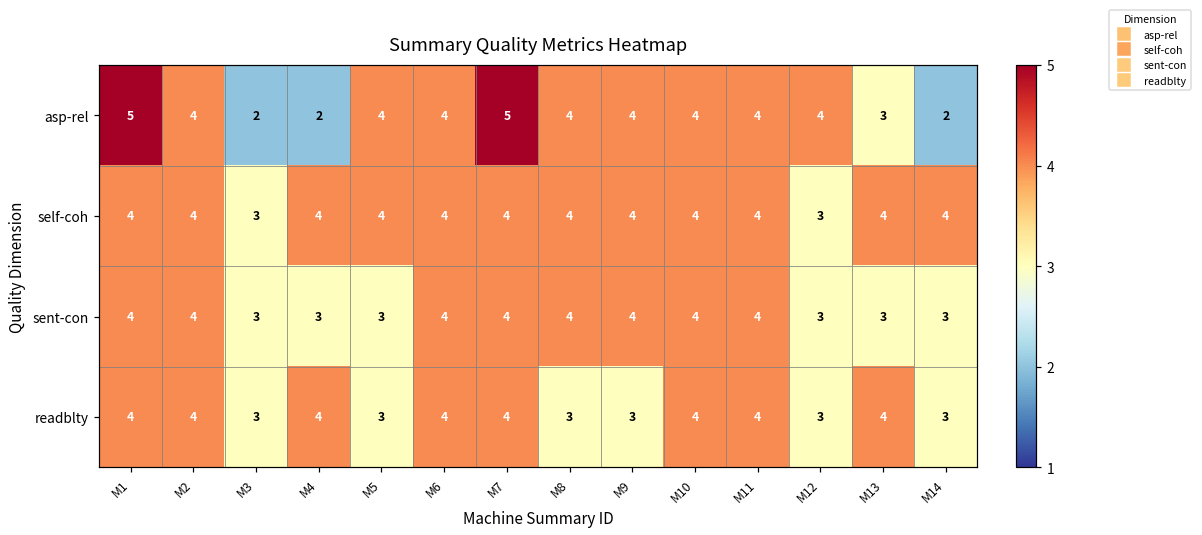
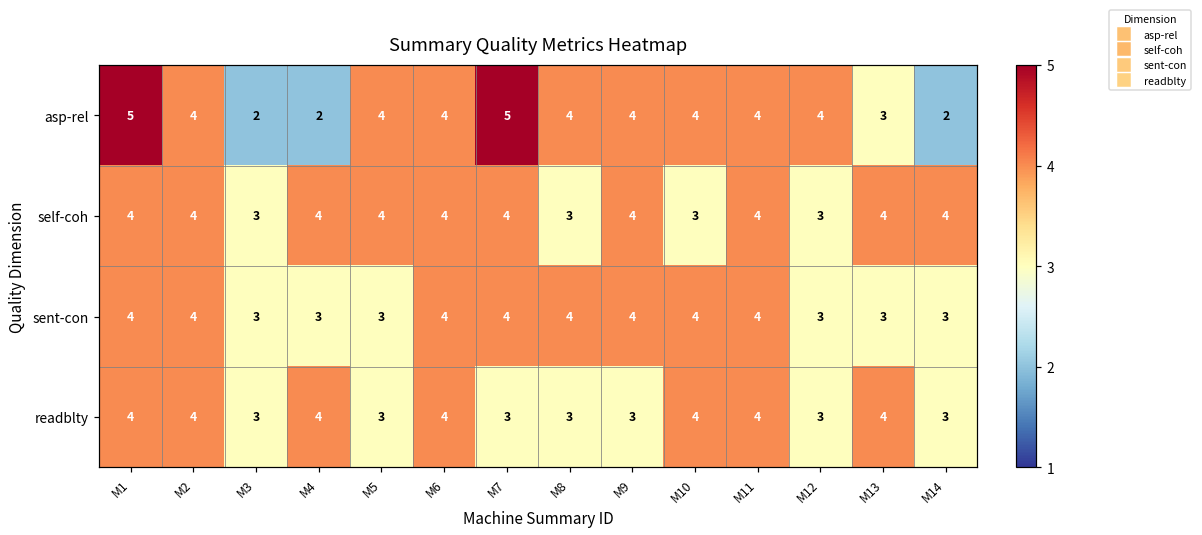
  {
    "asp-rel": {
      "M1": 5,
      "M2": 4,
      "M3": 2,
      "M4": 2,
      "M5": 4,
      "M6": 4,
      "M7": 5,
      "M8": 4,
      "M9": 4,
      "M10": 4,
      "M11": 4,
      "M12": 4,
      "M13": 3,
      "M14": 2
    },
    "self-coh": {
      "M1": 4,
      "M2": 4,
      "M3": 3,
      "M4": 4,
      "M5": 4,
      "M6": 4,
      "M7": 4,
-     "M8": 4,
+     "M8": 3,
      "M9": 4,
-     "M10": 4,
+     "M10": 3,
      "M11": 4,
      "M12": 3,
      "M13": 4,
      "M14": 4
    },
    "sent-con": {
      "M1": 4,
      "M2": 4,
      "M3": 3,
      "M4": 3,
      "M5": 3,
      "M6": 4,
      "M7": 4,
      "M8": 4,
      "M9": 4,
      "M10": 4,
      "M11": 4,
      "M12": 3,
      "M13": 3,
      "M14": 3
    },
    "readblty": {
      "M1": 4,
      "M2": 4,
      "M3": 3,
      "M4": 4,
      "M5": 3,
      "M6": 4,
-     "M7": 4,
+     "M7": 3,
      "M8": 3,
      "M9": 3,
      "M10": 4,
      "M11": 4,
      "M12": 3,
      "M13": 4,
      "M14": 3
    }
  }
